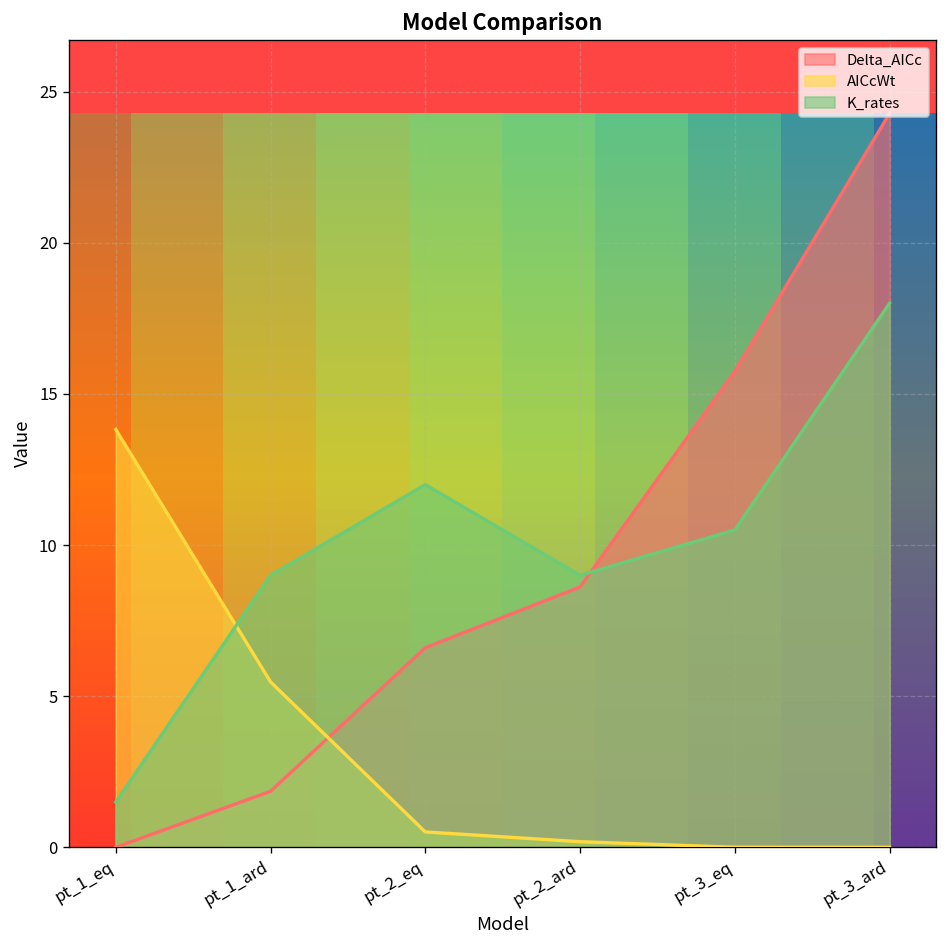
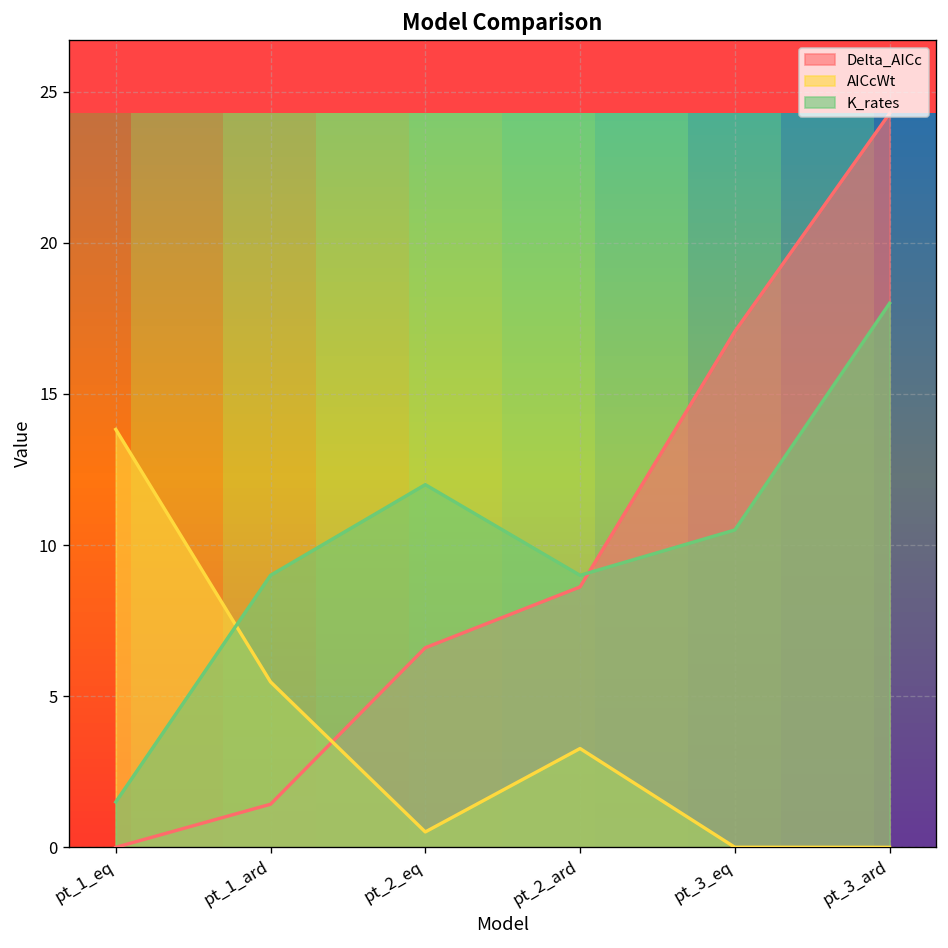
  {
    "Delta_AICc": {
      "pt_1_eq": 0.0,
-     "pt_1_ard": 1.9,
+     "pt_1_ard": 1.4,
      "pt_2_eq": 6.6,
      "pt_2_ard": 8.6,
-     "pt_3_eq": 15.7
+     "pt_3_eq": 17.1
    },
    "AICcWt": {
      "pt_1_eq": 13.8,
      "pt_1_ard": 5.5,
      "pt_2_eq": 0.5,
-     "pt_2_ard": 0.2,
+     "pt_2_ard": 3.3,
      "pt_3_eq": 0.0,
      "pt_3_ard": 0.0
    },
    "K_rates": {
      "pt_1_eq": 1.5,
      "pt_1_ard": 9.0,
      "pt_2_eq": 12.0,
      "pt_2_ard": 9.0,
      "pt_3_eq": 10.5,
      "pt_3_ard": 18.0
    }
  }
